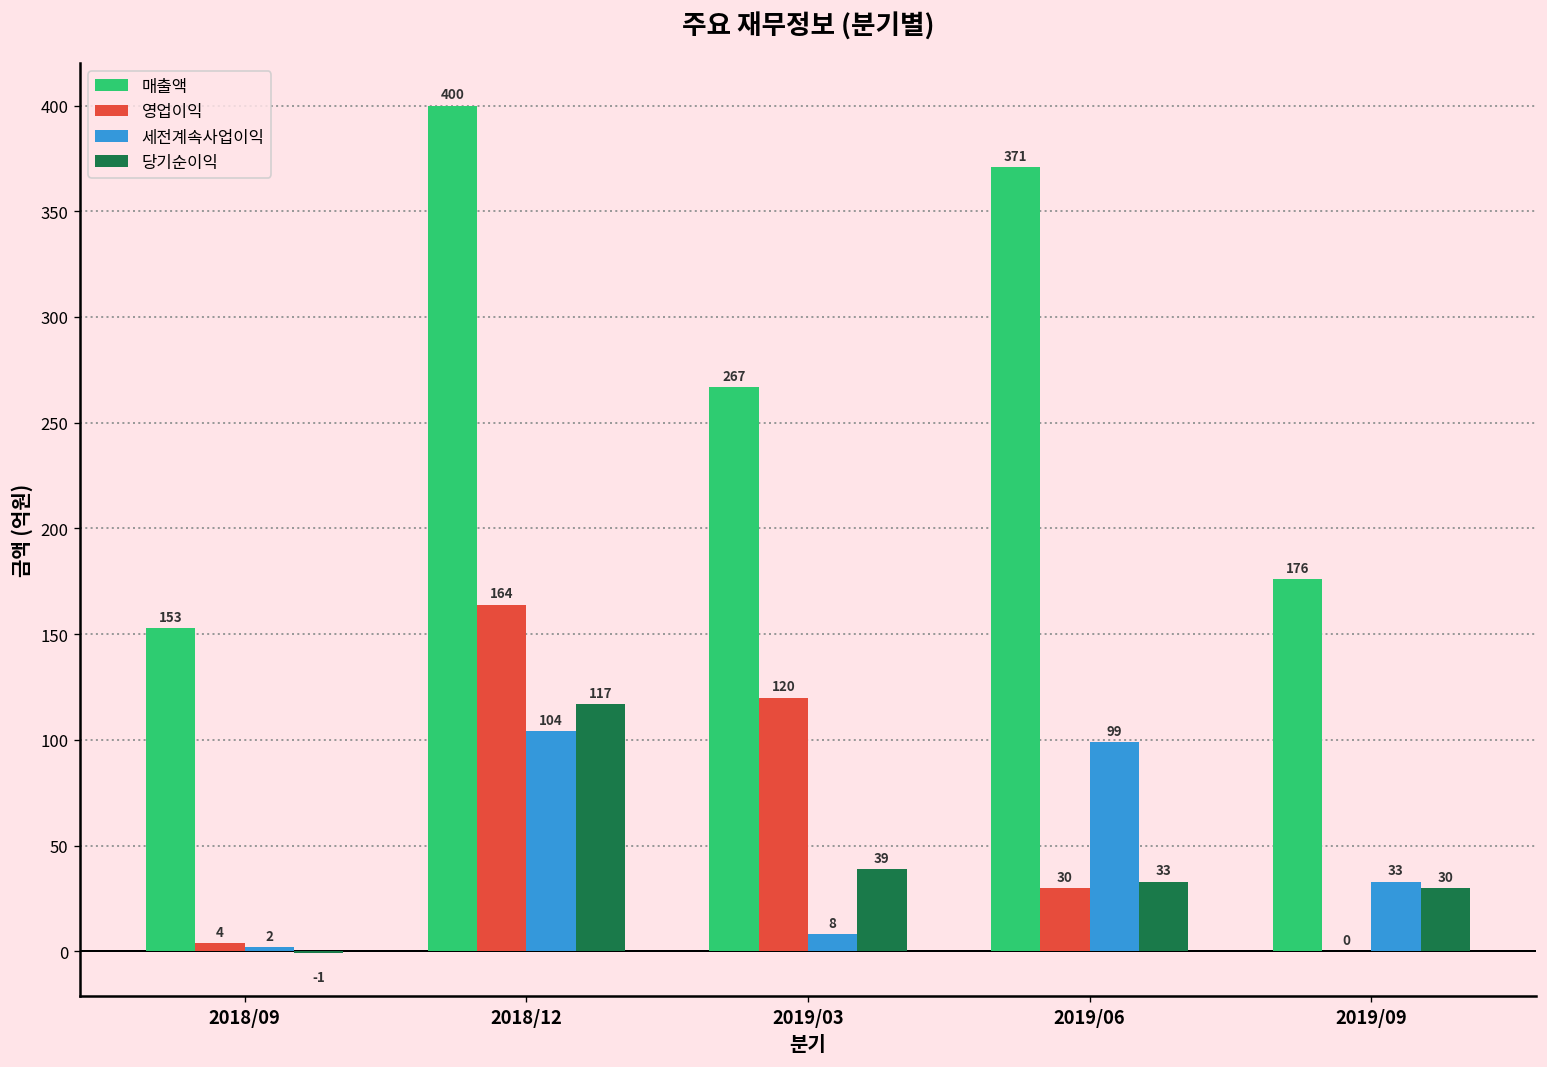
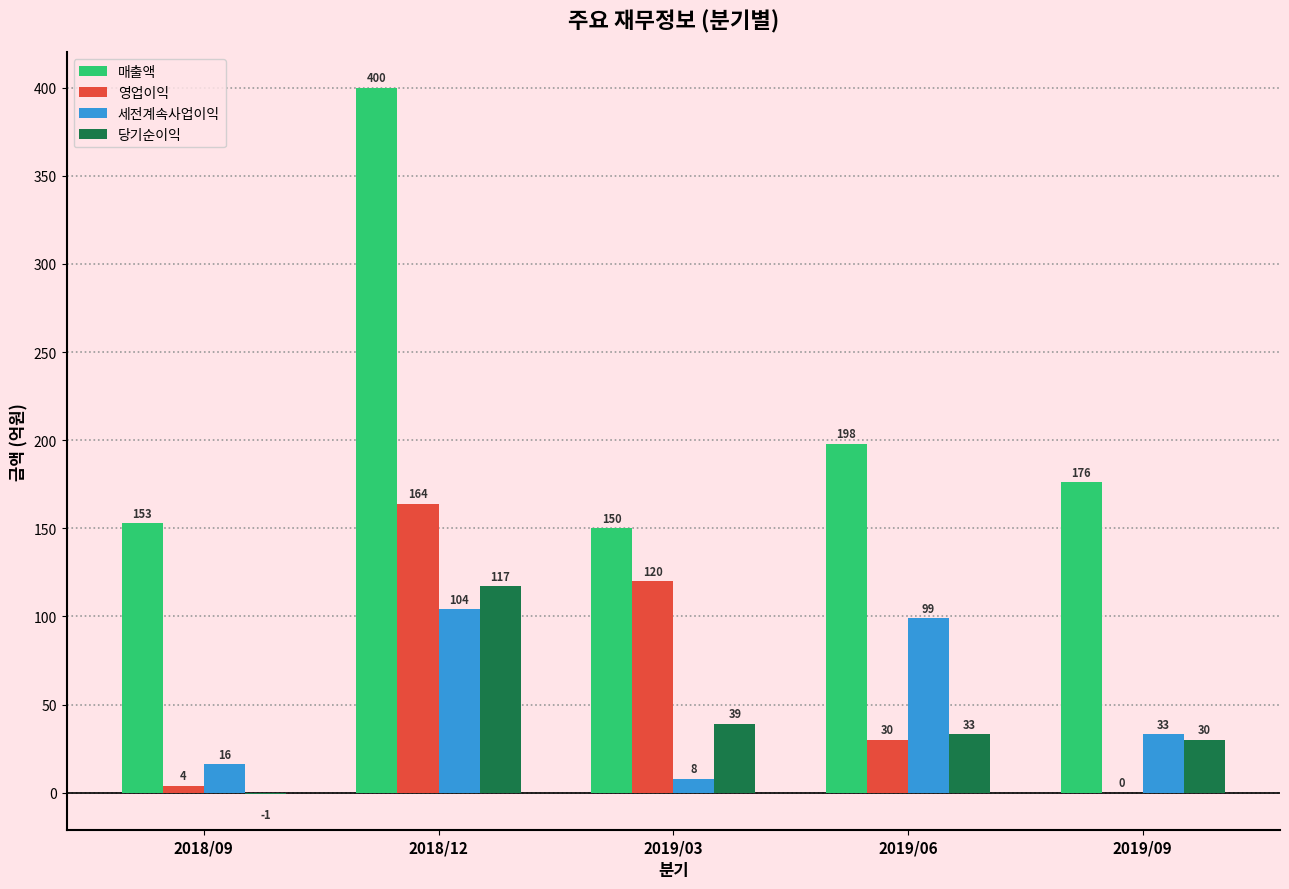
  {
    "매출액": {
      "2018/09": 153,
      "2018/12": 400,
-     "2019/03": 267,
-     "2019/06": 371,
+     "2019/03": 150,
+     "2019/06": 198,
      "2019/09": 176
    },
    "영업이익": {
      "2018/09": 4,
      "2018/12": 164,
      "2019/03": 120,
      "2019/06": 30,
      "2019/09": 0
    },
    "세전계속사업이익": {
-     "2018/09": 2,
+     "2018/09": 16,
      "2018/12": 104,
      "2019/03": 8,
      "2019/06": 99,
      "2019/09": 33
    },
    "당기순이익": {
      "2018/09": -1,
      "2018/12": 117,
      "2019/03": 39,
      "2019/06": 33,
      "2019/09": 30
    }
  }
